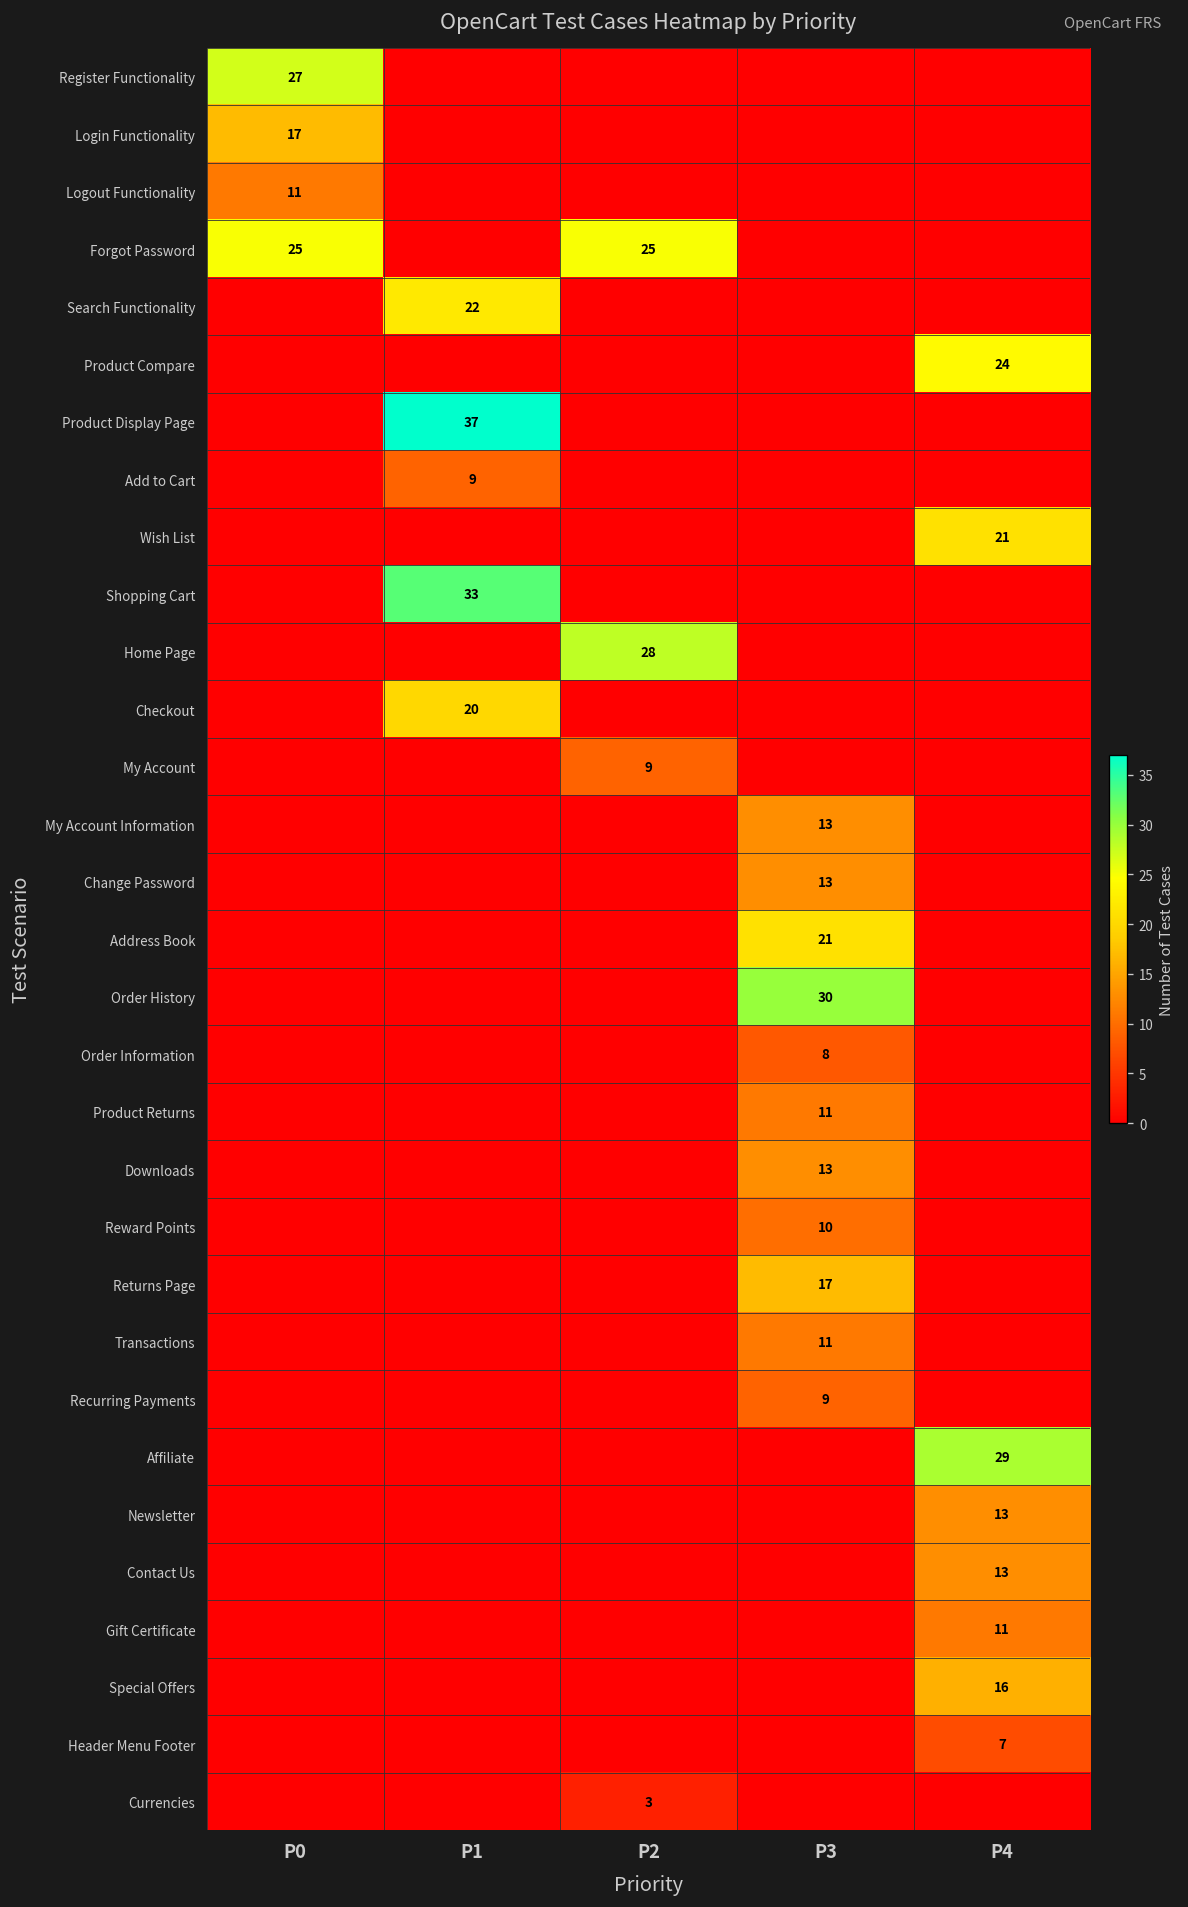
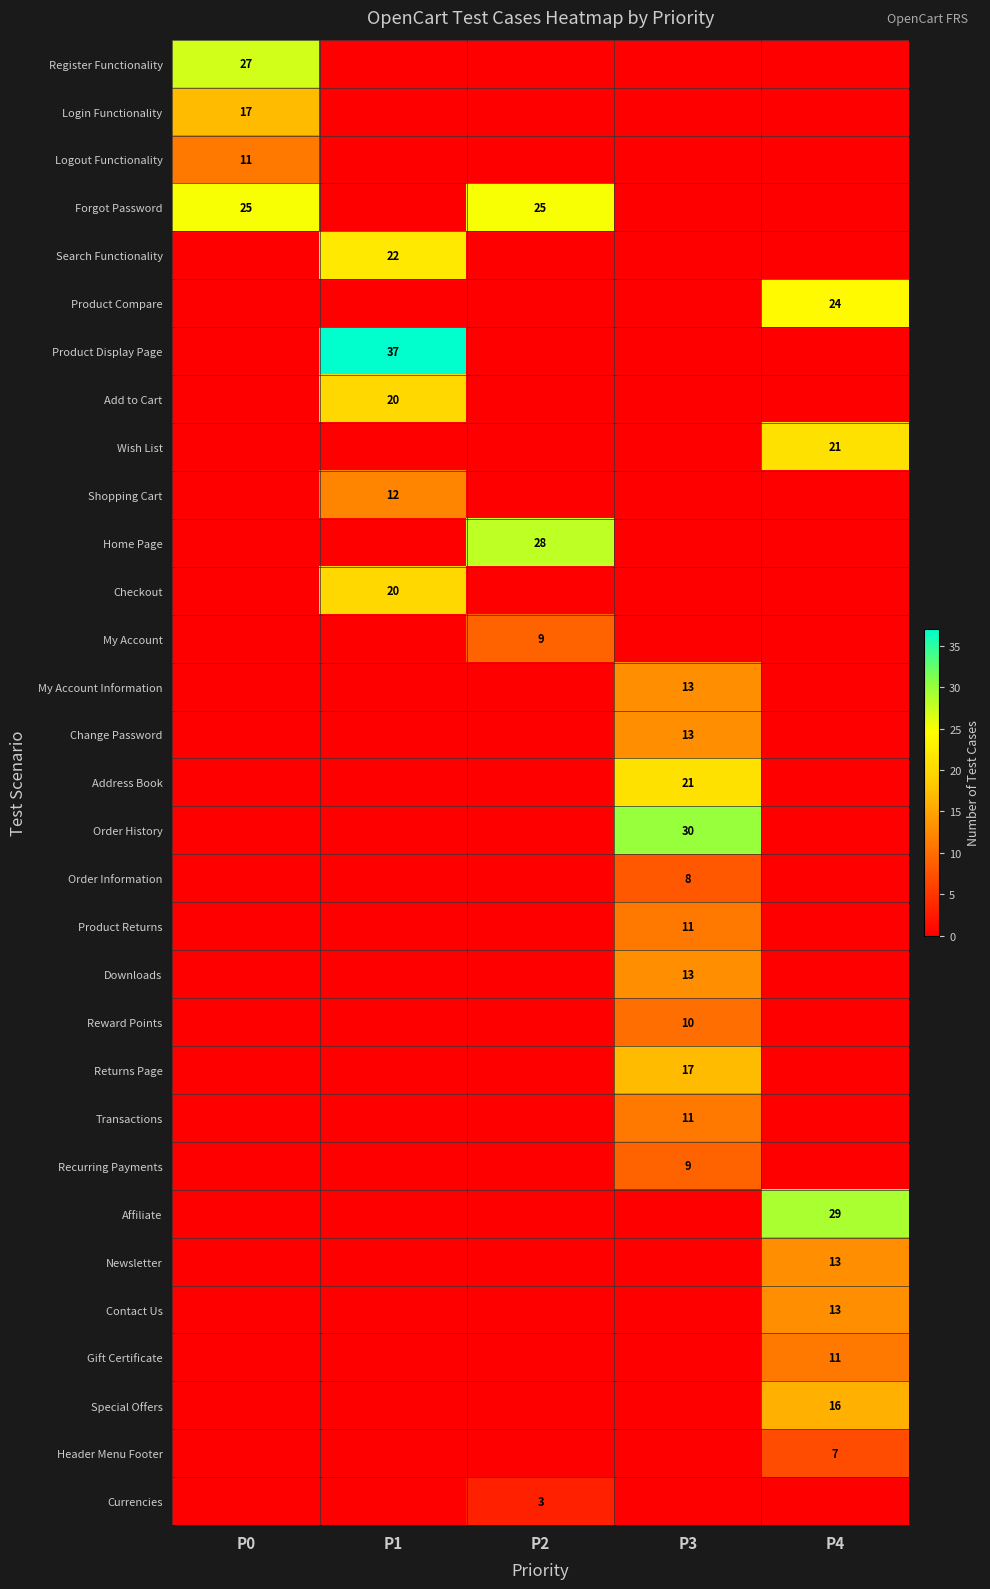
  {
    "Register Functionality": {
      "P0": 27
    },
    "Login Functionality": {
      "P0": 17
    },
    "Logout Functionality": {
      "P0": 11
    },
    "Forgot Password": {
      "P0": 25,
      "P2": 25
    },
    "Search Functionality": {
      "P1": 22
    },
    "Product Compare": {
      "P4": 24
    },
    "Product Display Page": {
      "P1": 37
    },
    "Add to Cart": {
-     "P1": 9
+     "P1": 20
    },
    "Wish List": {
      "P4": 21
    },
    "Shopping Cart": {
-     "P1": 33
+     "P1": 12
    },
    "Home Page": {
      "P2": 28
    },
    "Checkout": {
      "P1": 20
    },
    "My Account": {
      "P2": 9
    },
    "My Account Information": {
      "P3": 13
    },
    "Change Password": {
      "P3": 13
    },
    "Address Book": {
      "P3": 21
    },
    "Order History": {
      "P3": 30
    },
    "Order Information": {
      "P3": 8
    },
    "Product Returns": {
      "P3": 11
    },
    "Downloads": {
      "P3": 13
    },
    "Reward Points": {
      "P3": 10
    },
    "Returns Page": {
      "P3": 17
    },
    "Transactions": {
      "P3": 11
    },
    "Recurring Payments": {
      "P3": 9
    },
    "Affiliate": {
      "P4": 29
    },
    "Newsletter": {
      "P4": 13
    },
    "Contact Us": {
      "P4": 13
    },
    "Gift Certificate": {
      "P4": 11
    },
    "Special Offers": {
      "P4": 16
    },
    "Header Menu Footer": {
      "P4": 7
    },
    "Currencies": {
      "P2": 3
    }
  }
